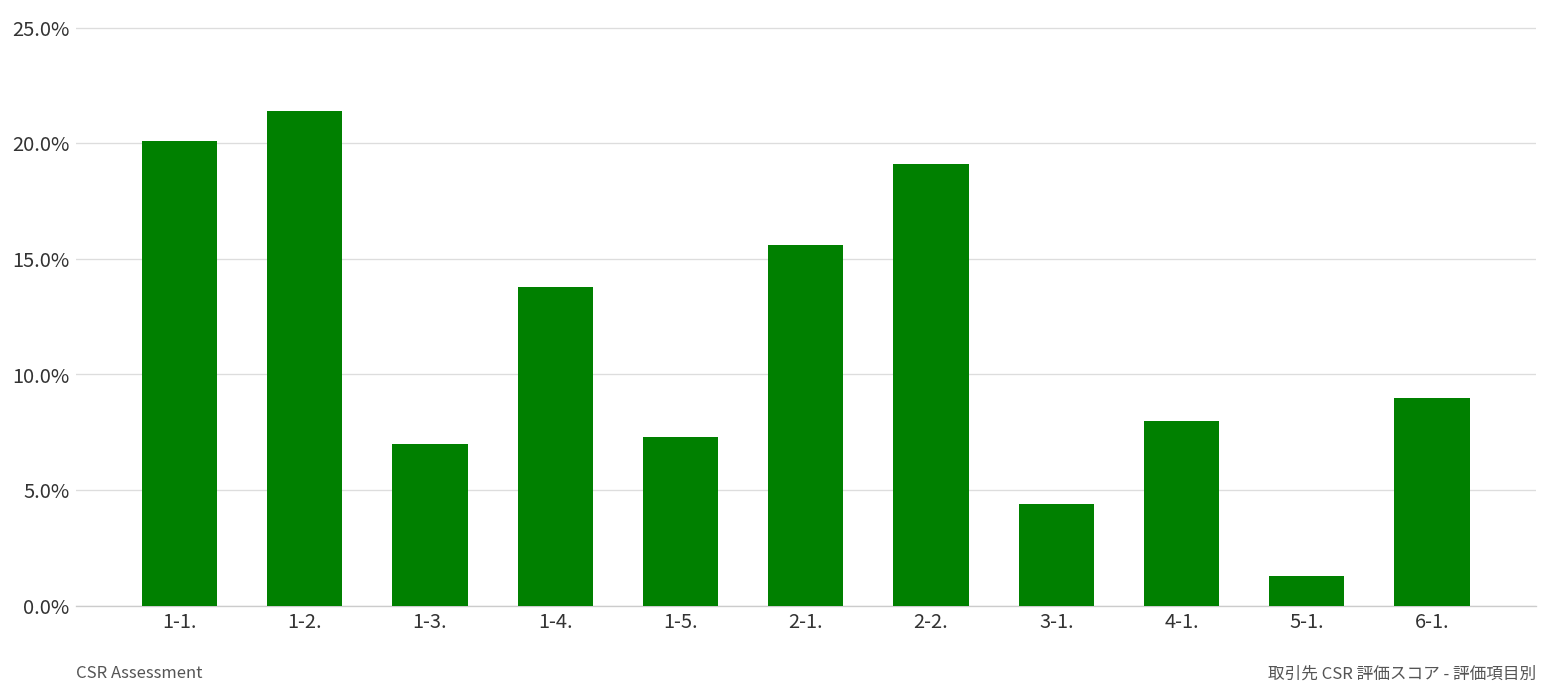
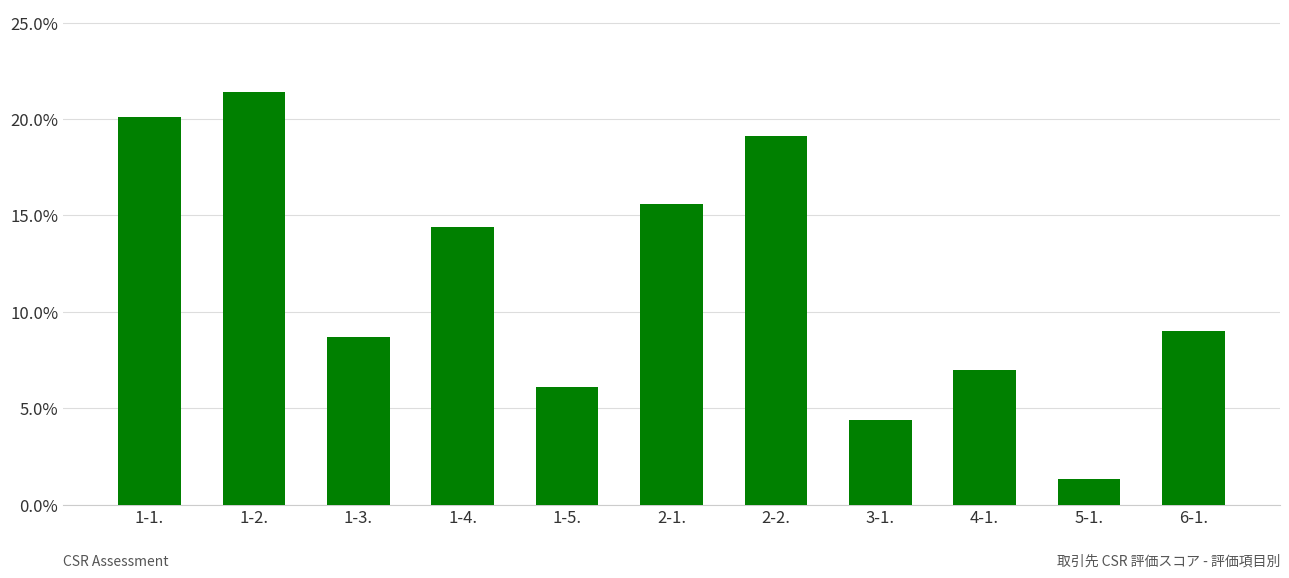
  {
    "1-1.": "20.1%",
    "1-2.": "21.4%",
-   "1-3.": "7.0%",
-   "1-4.": "13.8%",
-   "1-5.": "7.3%",
+   "1-3.": "8.7%",
+   "1-4.": "14.4%",
+   "1-5.": "6.1%",
    "2-1.": "15.6%",
    "2-2.": "19.1%",
    "3-1.": "4.4%",
-   "4-1.": "8.0%",
+   "4-1.": "7.0%",
    "5-1.": "1.3%",
    "6-1.": "9.0%"
  }
